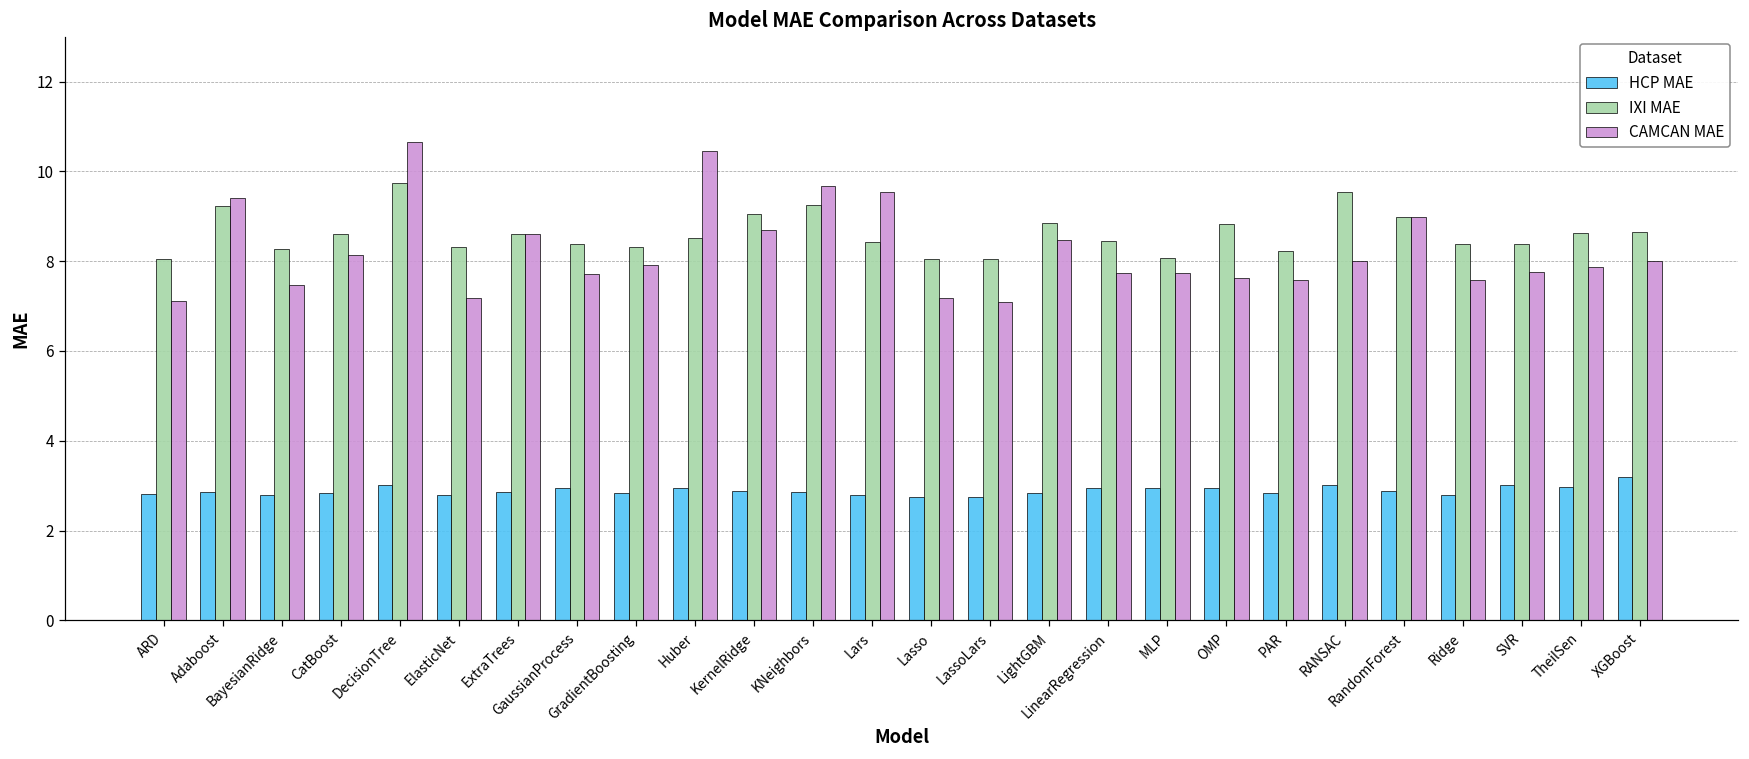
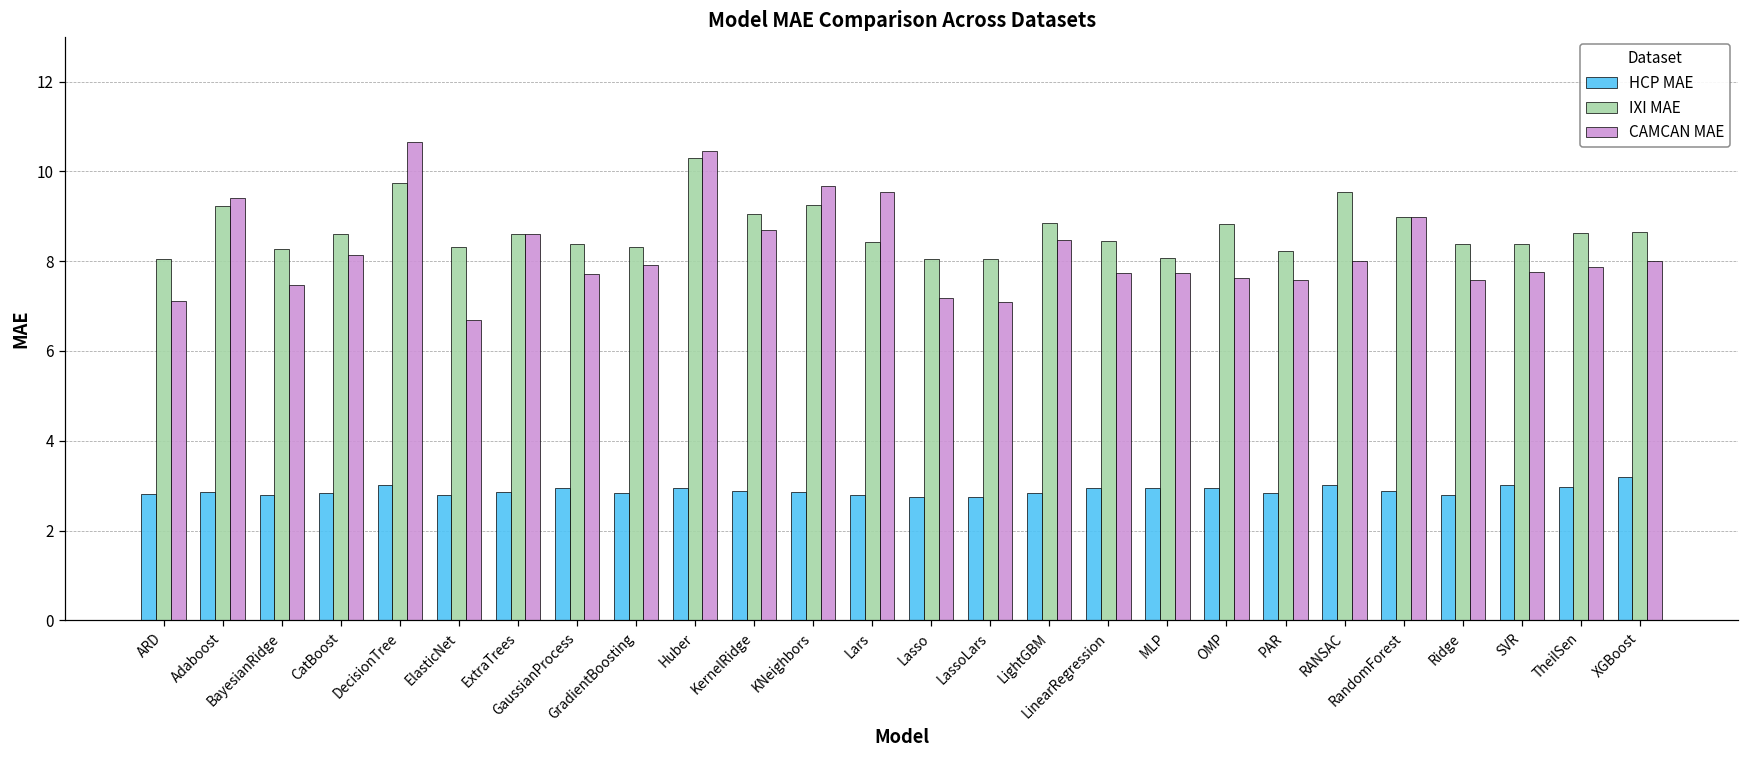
  {
    "HCP MAE": {
      "ARD": 2.8,
      "Adaboost": 2.9,
      "BayesianRidge": 2.8,
      "CatBoost": 2.8,
      "DecisionTree": 3.0,
      "ElasticNet": 2.8,
      "ExtraTrees": 2.9,
      "GaussianProcess": 2.9,
      "GradientBoosting": 2.8,
      "Huber": 2.9,
      "KernelRidge": 2.9,
      "KNeighbors": 2.9,
      "Lars": 2.8,
      "Lasso": 2.8,
      "LassoLars": 2.8,
      "LightGBM": 2.8,
      "LinearRegression": 2.9,
      "MLP": 3.0,
      "OMP": 2.9,
      "PAR": 2.8,
      "RANSAC": 3.0,
      "RandomForest": 2.9,
      "Ridge": 2.8,
      "SVR": 3.0,
      "TheilSen": 3.0,
      "XGBoost": 3.2
    },
    "IXI MAE": {
      "ARD": 8.0,
      "Adaboost": 9.2,
      "BayesianRidge": 8.3,
      "CatBoost": 8.6,
      "DecisionTree": 9.8,
      "ElasticNet": 8.3,
      "ExtraTrees": 8.6,
      "GaussianProcess": 8.4,
      "GradientBoosting": 8.3,
-     "Huber": 8.5,
+     "Huber": 10.3,
      "KernelRidge": 9.0,
      "KNeighbors": 9.3,
      "Lars": 8.4,
      "Lasso": 8.0,
      "LassoLars": 8.0,
      "LightGBM": 8.9,
      "LinearRegression": 8.4,
      "MLP": 8.1,
      "OMP": 8.8,
      "PAR": 8.2,
      "RANSAC": 9.5,
      "RandomForest": 9.0,
      "Ridge": 8.4,
      "SVR": 8.4,
      "TheilSen": 8.6,
      "XGBoost": 8.6
    },
    "CAMCAN MAE": {
      "ARD": 7.1,
      "Adaboost": 9.4,
      "BayesianRidge": 7.5,
      "CatBoost": 8.1,
      "DecisionTree": 10.7,
-     "ElasticNet": 7.2,
+     "ElasticNet": 6.7,
      "ExtraTrees": 8.6,
      "GaussianProcess": 7.7,
      "GradientBoosting": 7.9,
      "Huber": 10.5,
      "KernelRidge": 8.7,
      "KNeighbors": 9.7,
      "Lars": 9.5,
      "Lasso": 7.2,
      "LassoLars": 7.1,
      "LightGBM": 8.5,
      "LinearRegression": 7.7,
      "MLP": 7.7,
      "OMP": 7.6,
      "PAR": 7.6,
      "RANSAC": 8.0,
      "RandomForest": 9.0,
      "Ridge": 7.6,
      "SVR": 7.8,
      "TheilSen": 7.9,
      "XGBoost": 8.0
    }
  }
